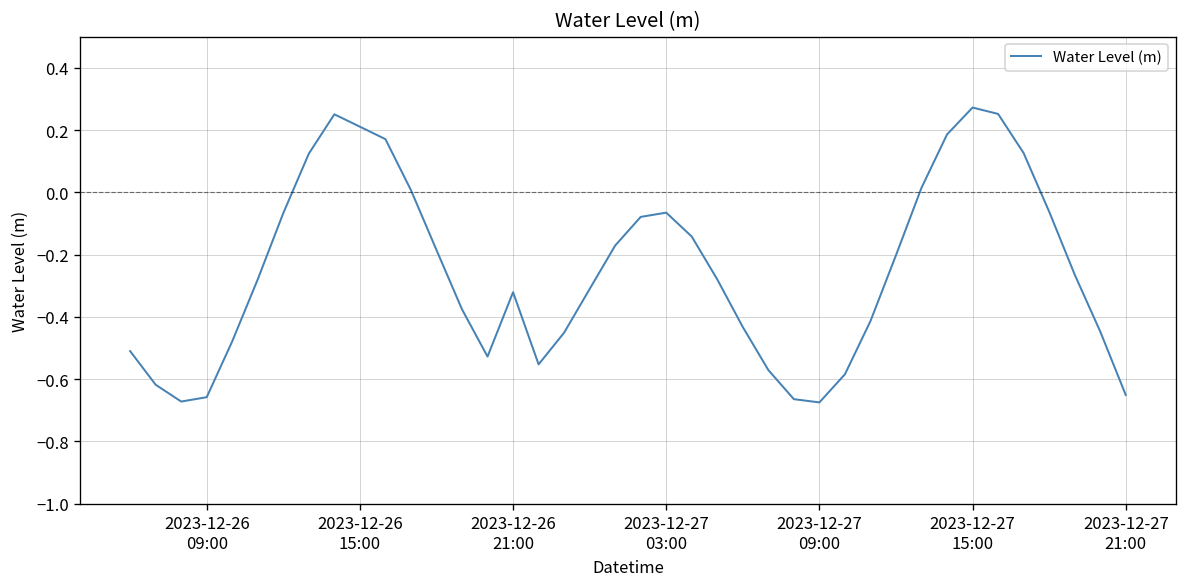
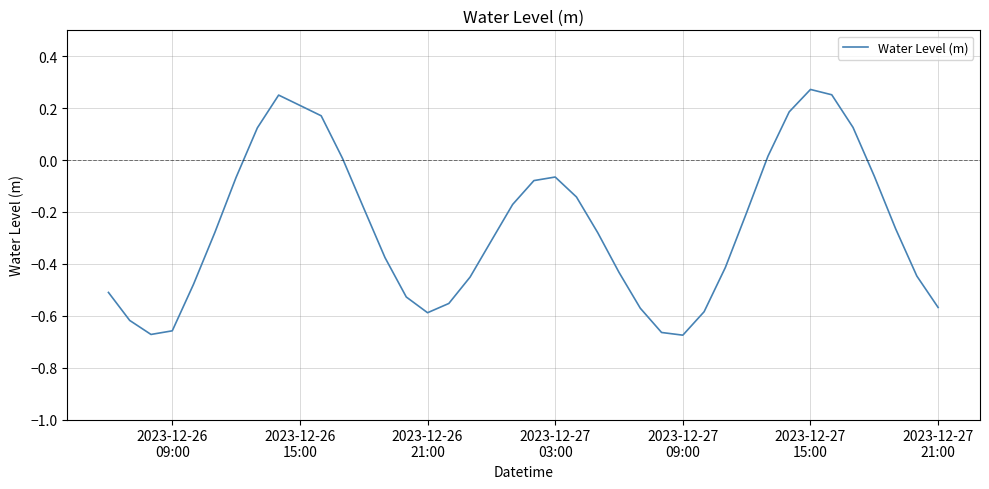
  {
    "2023-12-26 09:00": -0.66,
    "2023-12-26 15:00": 0.21,
-   "2023-12-26 21:00": -0.32,
+   "2023-12-26 21:00": -0.59,
    "2023-12-27 03:00": -0.07,
    "2023-12-27 09:00": -0.67,
    "2023-12-27 15:00": 0.27,
-   "2023-12-27 21:00": -0.65
+   "2023-12-27 21:00": -0.57
  }
